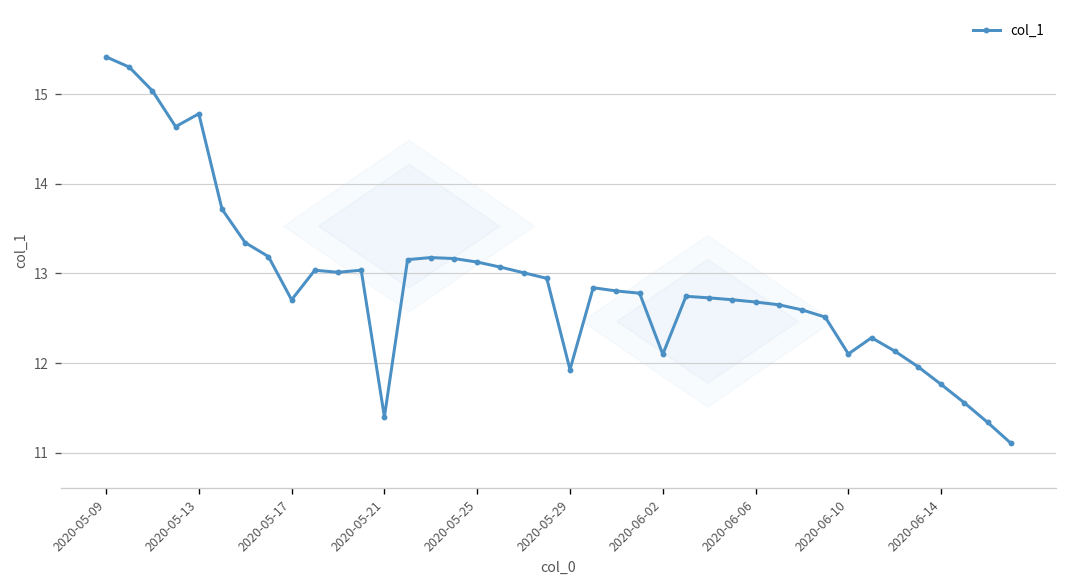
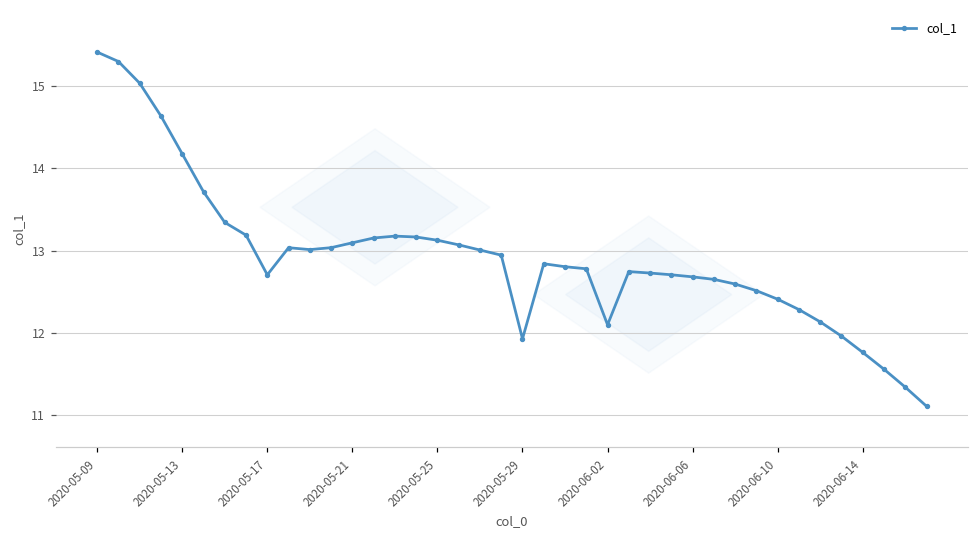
  {
    "2020-05-09": 15.4,
-   "2020-05-13": 14.8,
+   "2020-05-13": 14.2,
    "2020-05-17": 12.7,
-   "2020-05-21": 11.4,
+   "2020-05-21": 13.1,
    "2020-05-25": 13.1,
    "2020-05-29": 11.9,
    "2020-06-02": 12.1,
    "2020-06-06": 12.7,
-   "2020-06-10": 12.1,
+   "2020-06-10": 12.4,
    "2020-06-14": 11.8
  }
